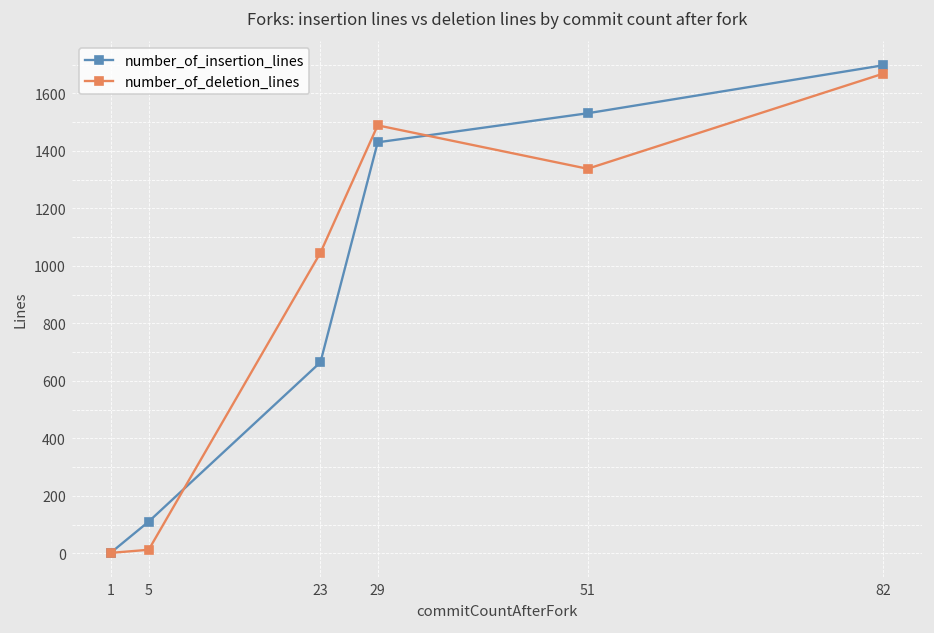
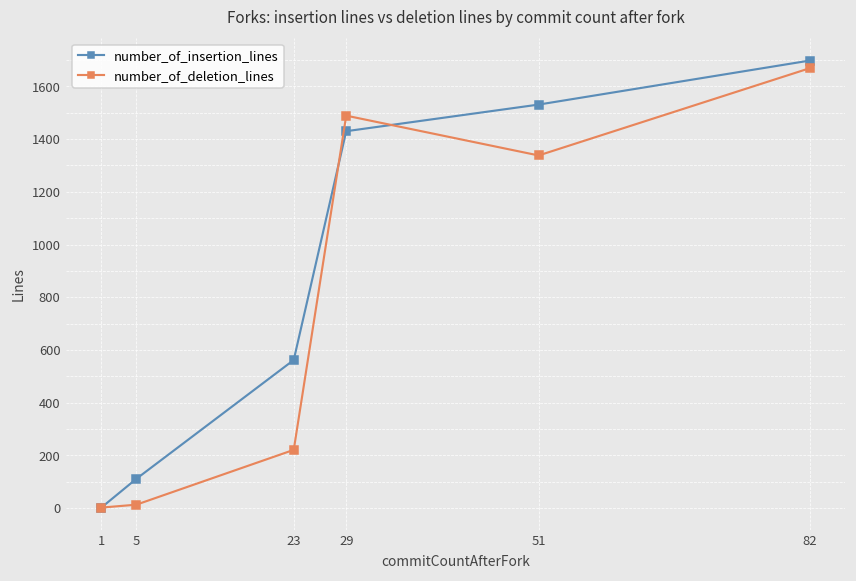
  {
    "number_of_insertion_lines": {
      "5": 110,
-     "23": 670,
+     "23": 560,
      "29": 1430,
      "51": 1530,
      "82": 1700
    },
    "number_of_deletion_lines": {
      "5": 10,
-     "23": 1050,
+     "23": 220,
      "29": 1490,
      "51": 1340,
      "82": 1670
    }
  }
